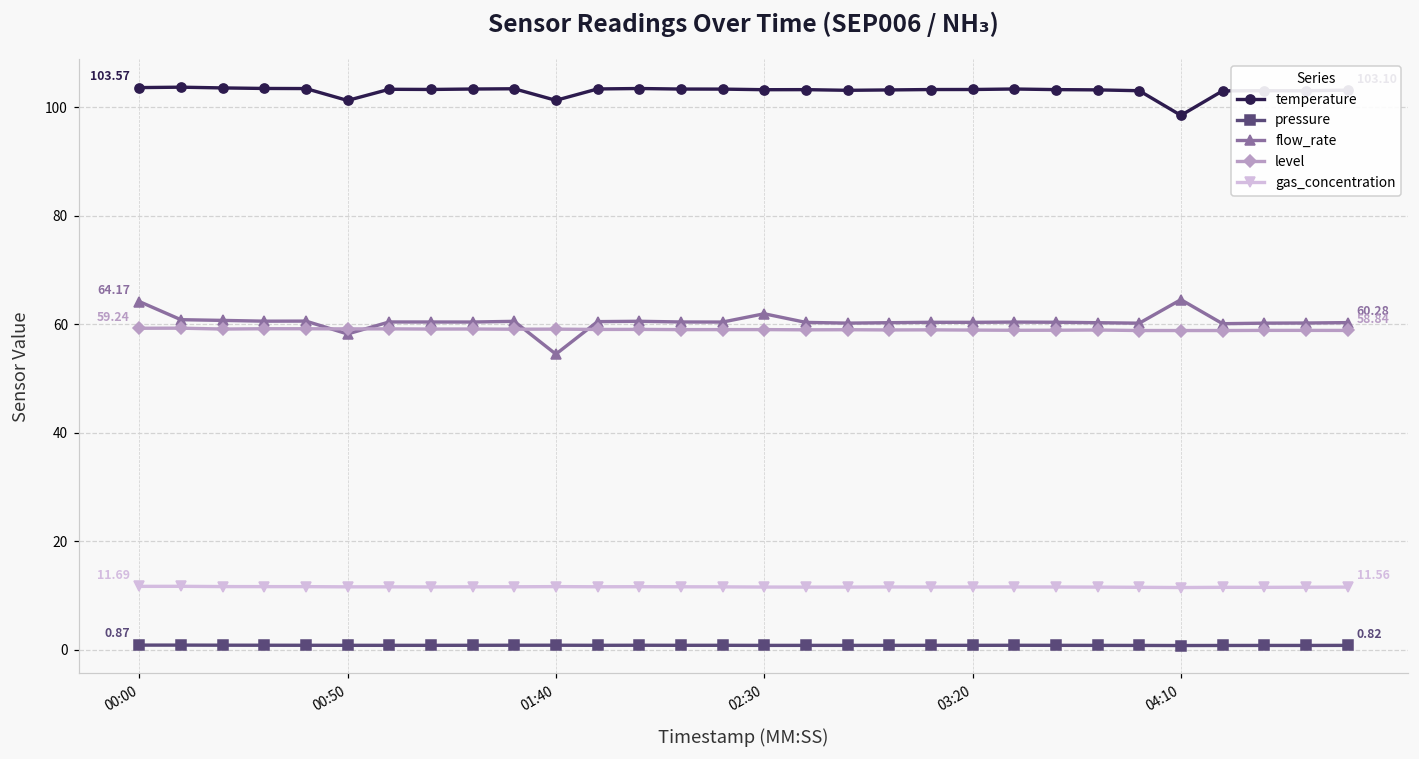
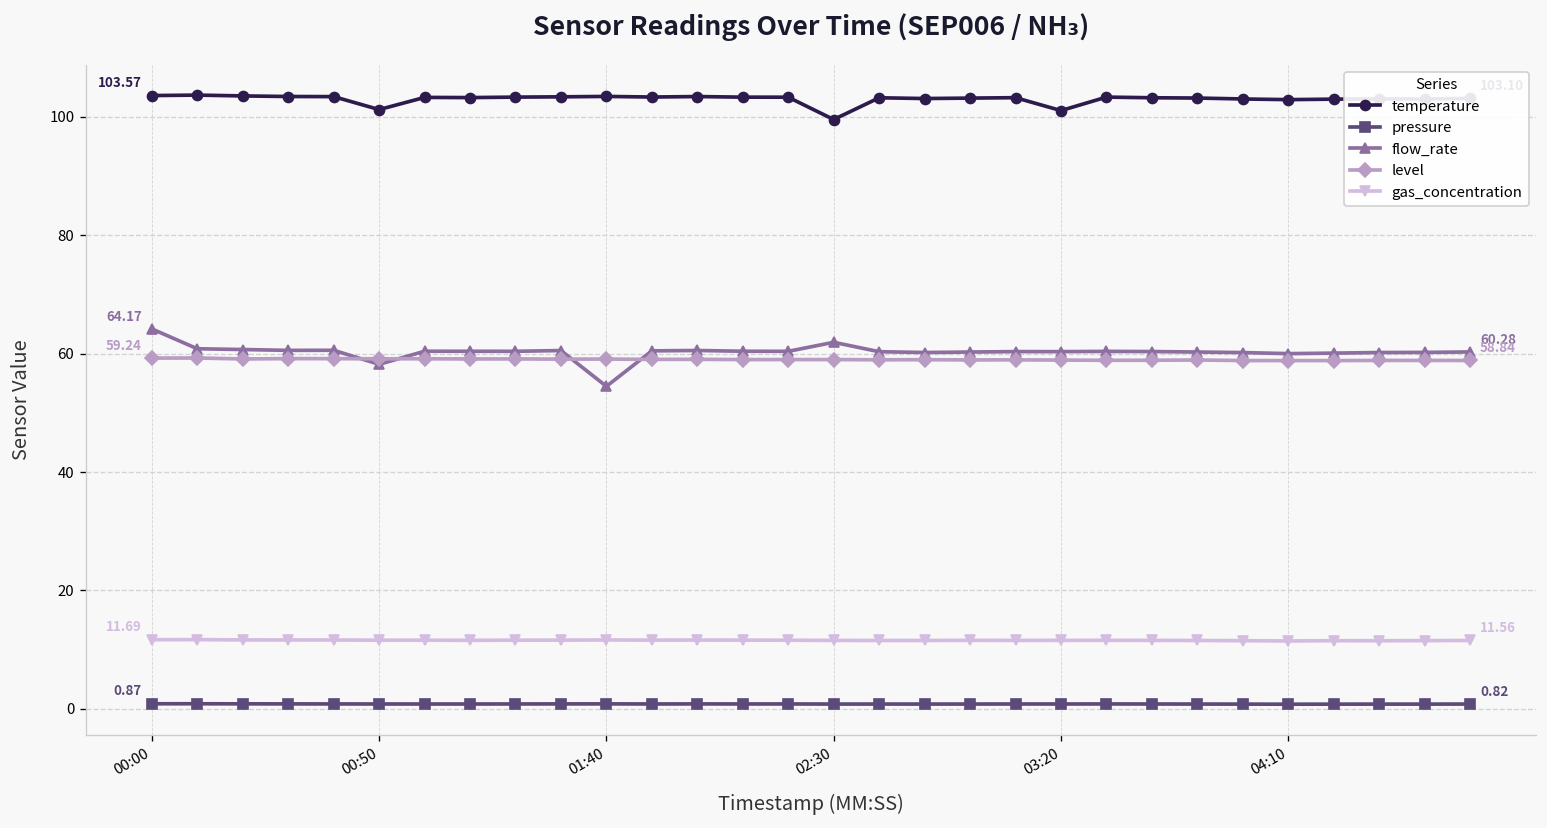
  {
    "temperature": {
      "00:50": 101,
-     "01:40": 101,
-     "02:30": 103,
-     "03:20": 103,
-     "04:10": 98
+     "01:40": 103,
+     "02:30": 100,
+     "03:20": 101,
+     "04:10": 103
    },
    "pressure": {
      "00:00": 0.87
    },
    "flow_rate": {
      "00:50": 58,
      "01:40": 54,
      "02:30": 62,
      "03:20": 60,
-     "04:10": 65
+     "04:10": 60
    }
  }
